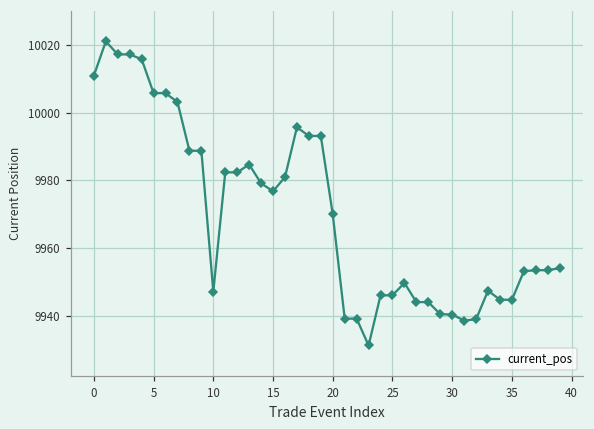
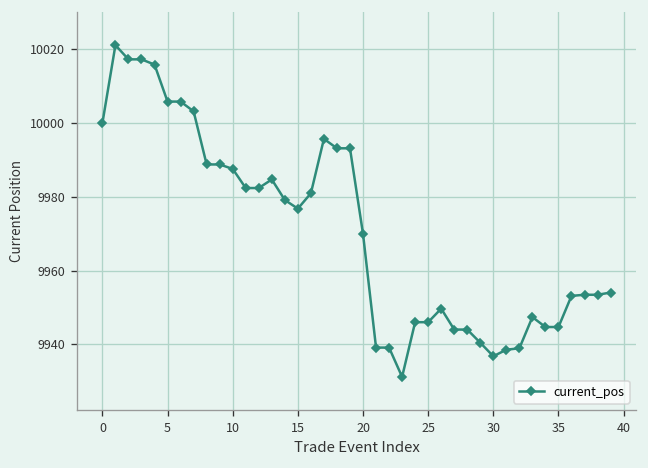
  {
-   "0": 10011,
+   "0": 10000,
    "5": 10006,
-   "10": 9947,
+   "10": 9988,
    "15": 9977,
    "20": 9970,
    "25": 9946,
-   "30": 9940,
+   "30": 9937,
    "35": 9945
  }
